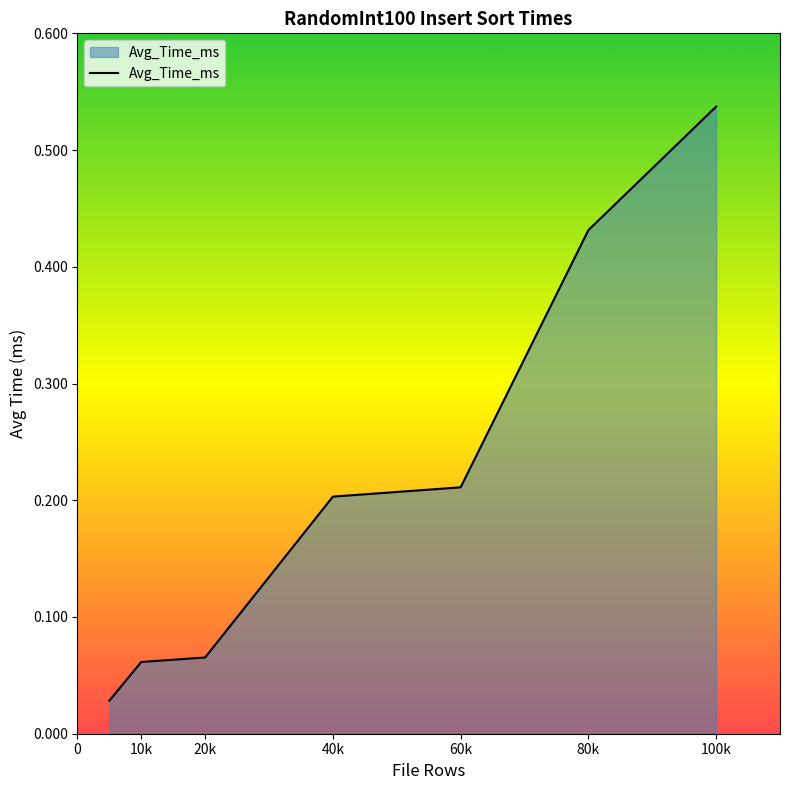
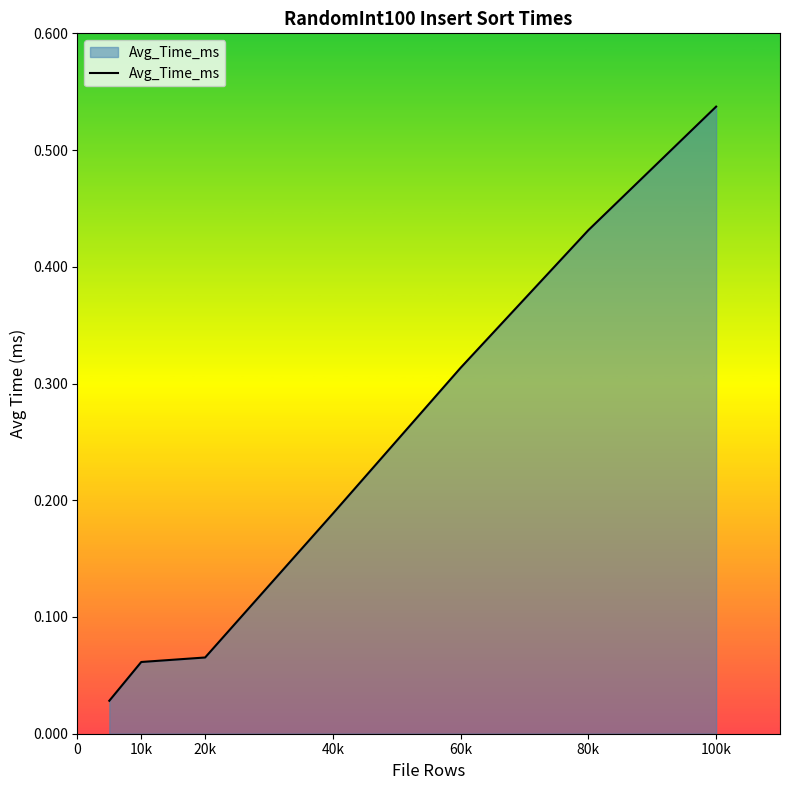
  {
    "10k": 0.061,
    "20k": 0.065,
-   "40k": 0.203,
-   "60k": 0.211,
+   "40k": 0.189,
+   "60k": 0.313,
    "80k": 0.431,
    "100k": 0.537
  }
